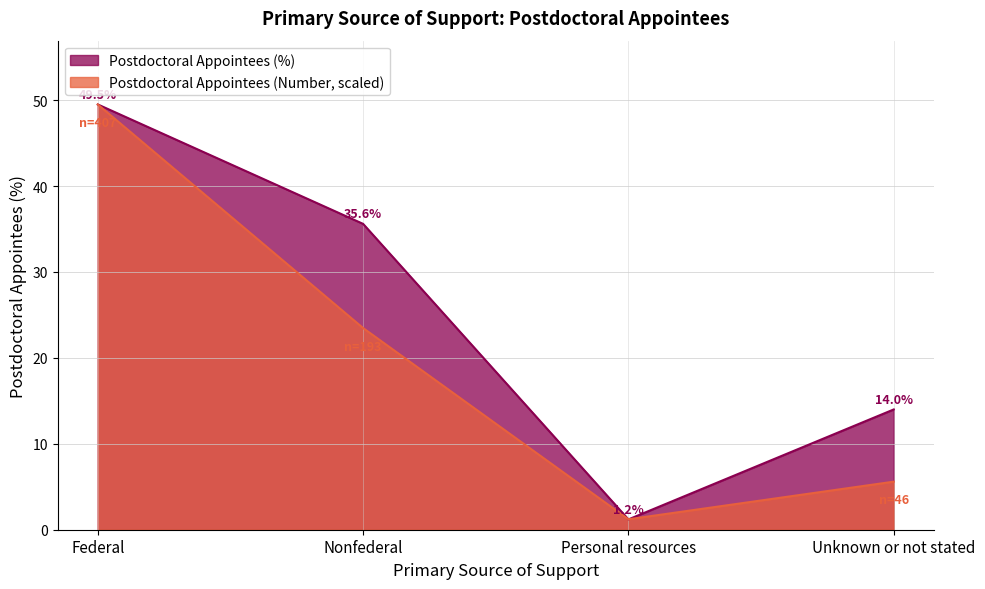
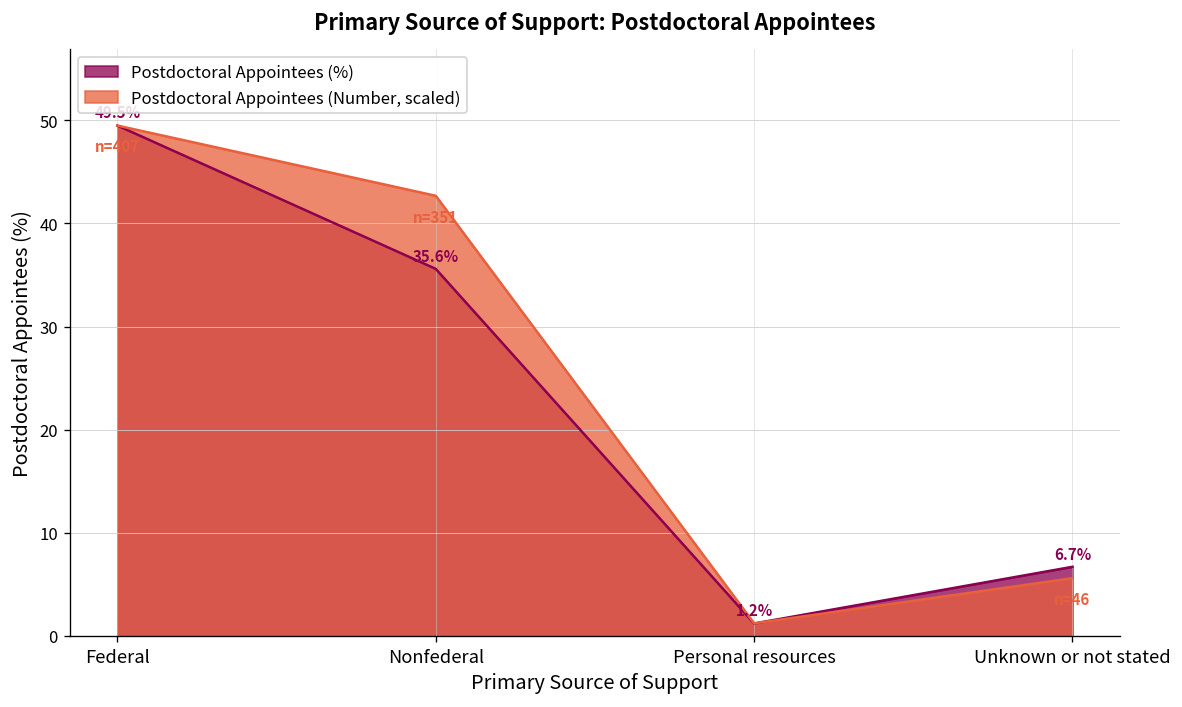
  {
    "Postdoctoral Appointees (%)": {
      "Nonfederal": "35.6%",
-     "Unknown or not stated": "14.0%"
+     "Unknown or not stated": "6.7%"
    },
    "Postdoctoral Appointees (Number, scaled)": {
-     "Nonfederal": "23",
+     "Nonfederal": "43",
      "Unknown or not stated": "6"
    }
  }
